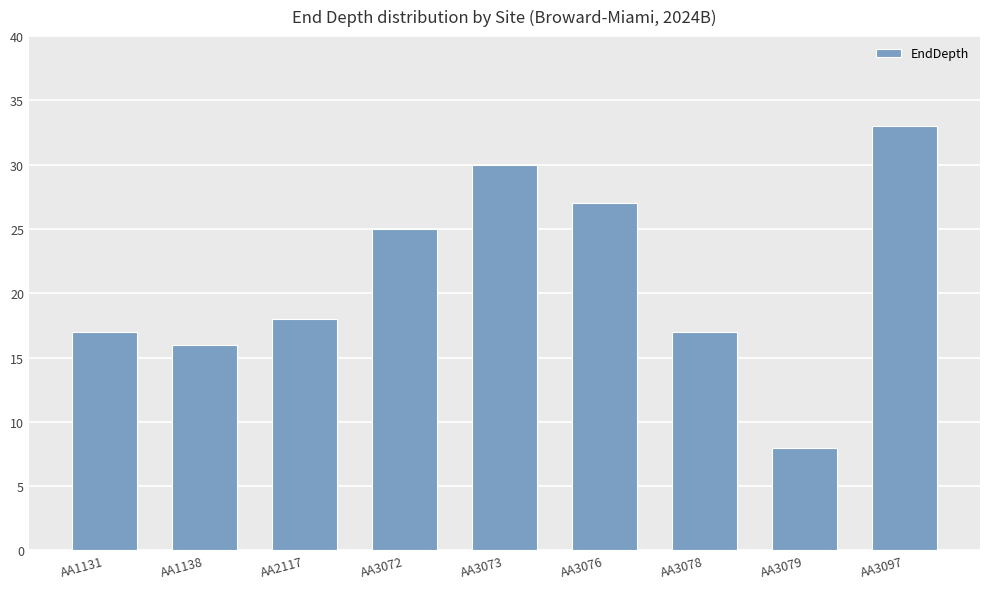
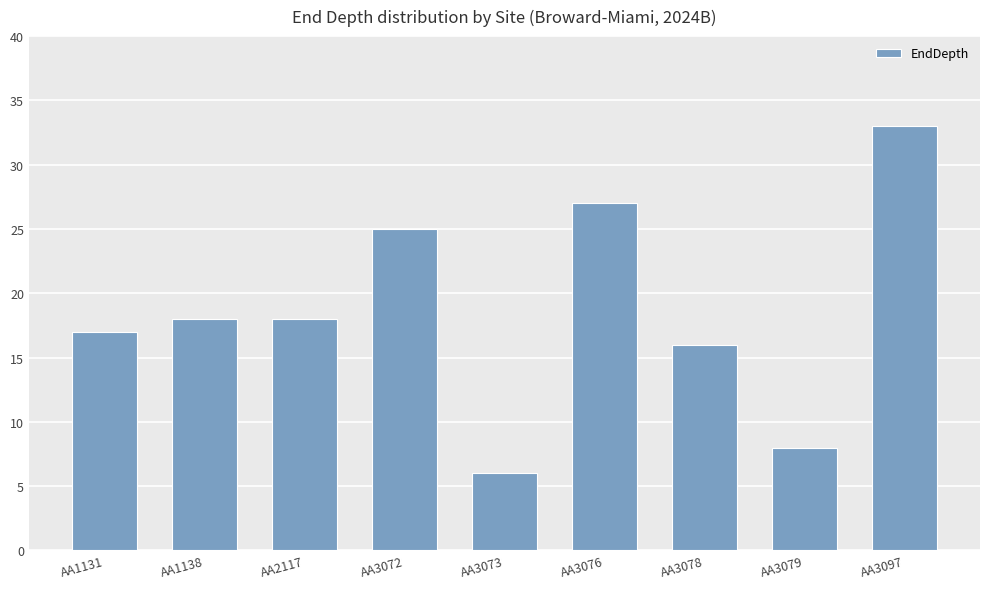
  {
    "AA1131": 17,
-   "AA1138": 16,
+   "AA1138": 18,
    "AA2117": 18,
    "AA3072": 25,
-   "AA3073": 30,
+   "AA3073": 6,
    "AA3076": 27,
-   "AA3078": 17,
+   "AA3078": 16,
    "AA3079": 8,
    "AA3097": 33
  }
